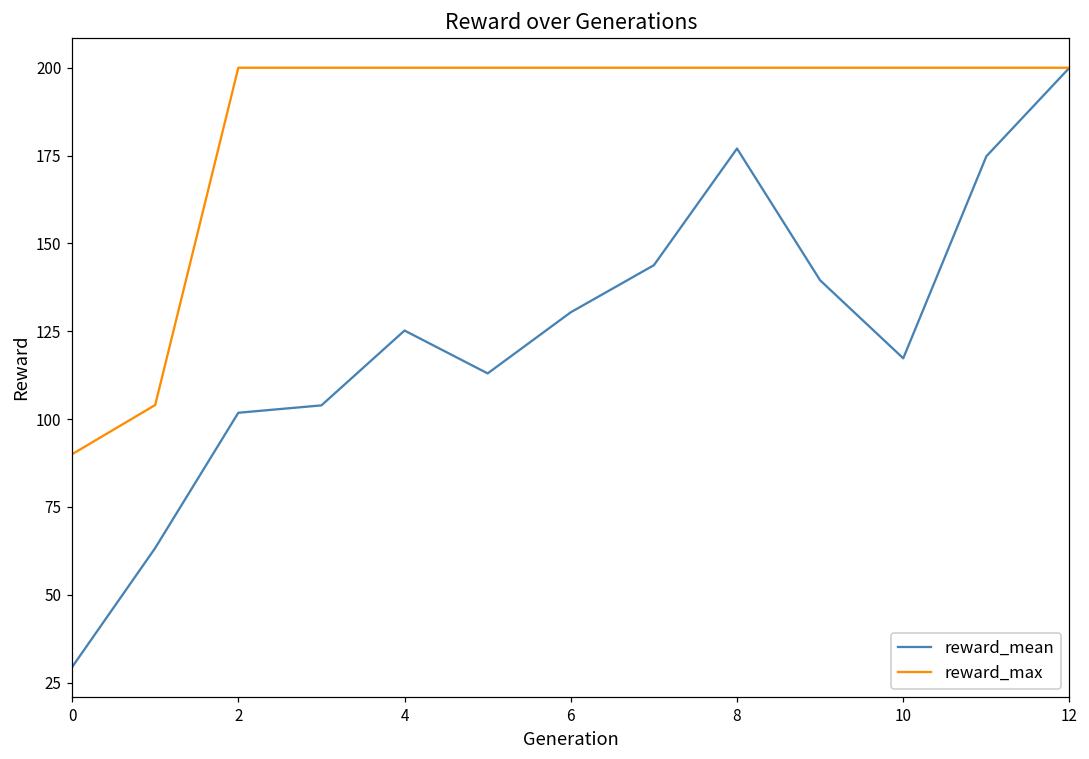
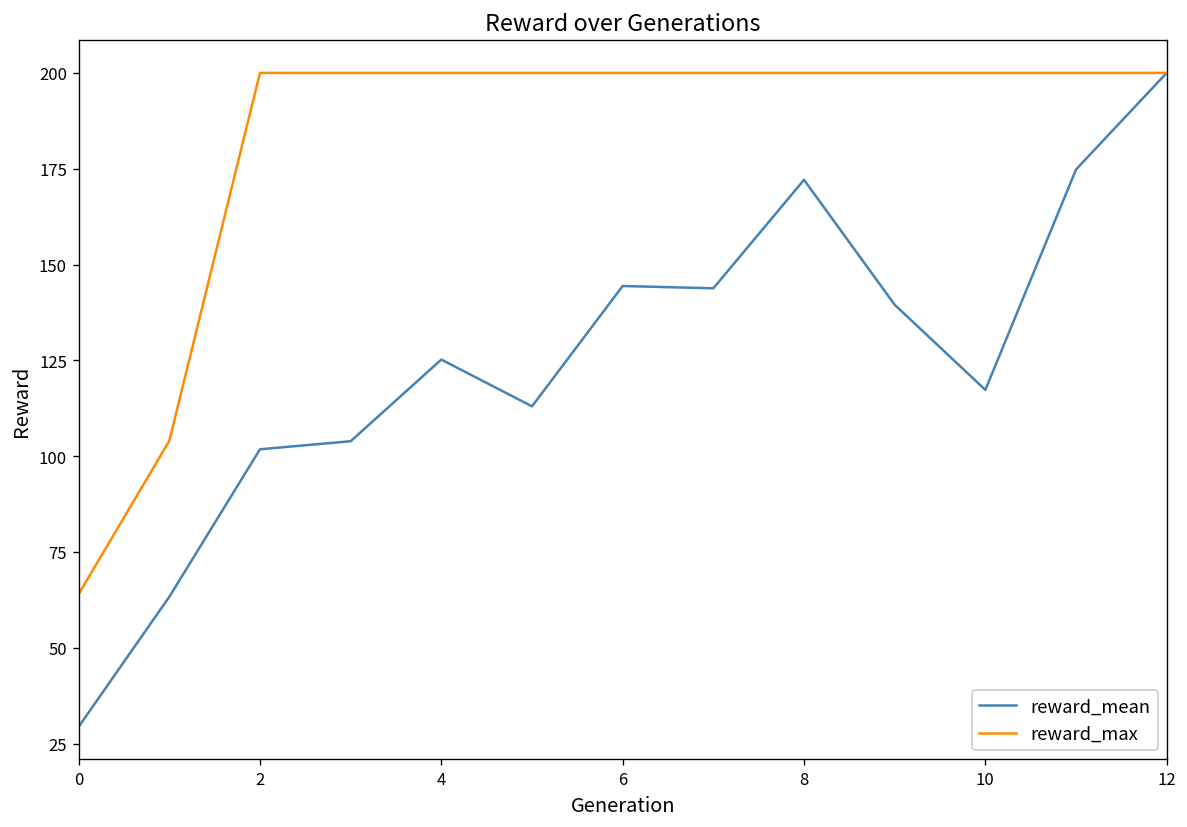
  {
    "reward_mean": {
      "0": 29,
      "2": 102,
      "4": 125,
-     "6": 130,
-     "8": 177,
+     "6": 144,
+     "8": 172,
      "10": 117
    },
    "reward_max": {
-     "0": 90,
+     "0": 64,
      "2": 200,
      "4": 200,
      "6": 200,
      "8": 200,
      "10": 200
    }
  }
